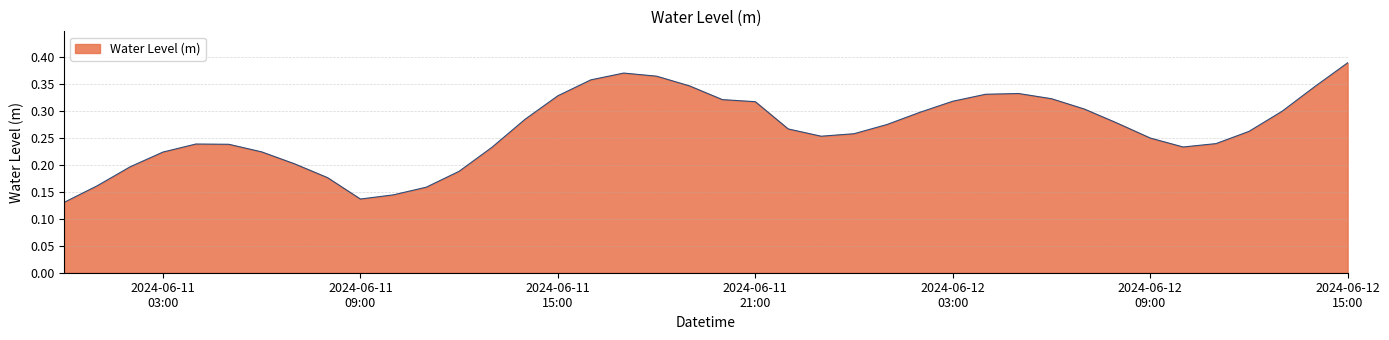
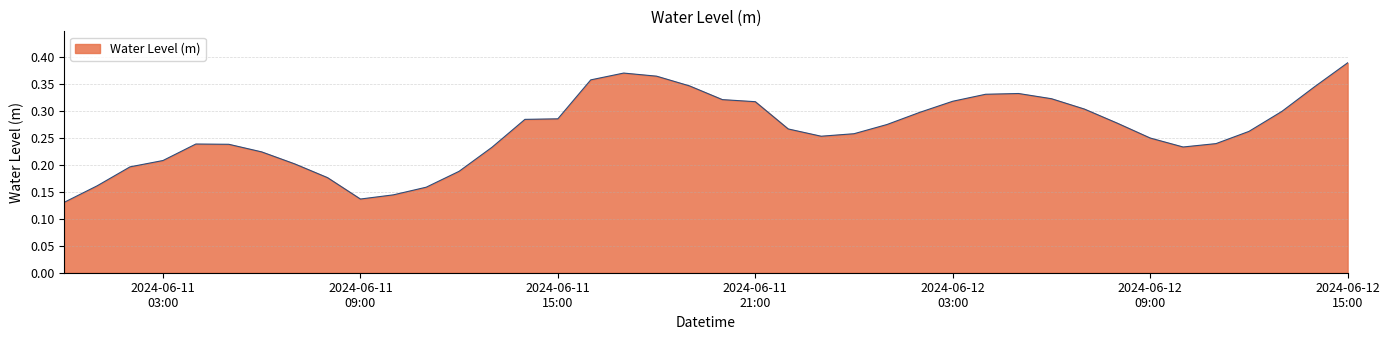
  {
-   "2024-06-11 03:00": 0.22,
+   "2024-06-11 03:00": 0.21,
    "2024-06-11 09:00": 0.14,
-   "2024-06-11 15:00": 0.33,
+   "2024-06-11 15:00": 0.29,
    "2024-06-11 21:00": 0.32,
    "2024-06-12 03:00": 0.32,
    "2024-06-12 09:00": 0.25,
    "2024-06-12 15:00": 0.39
  }
